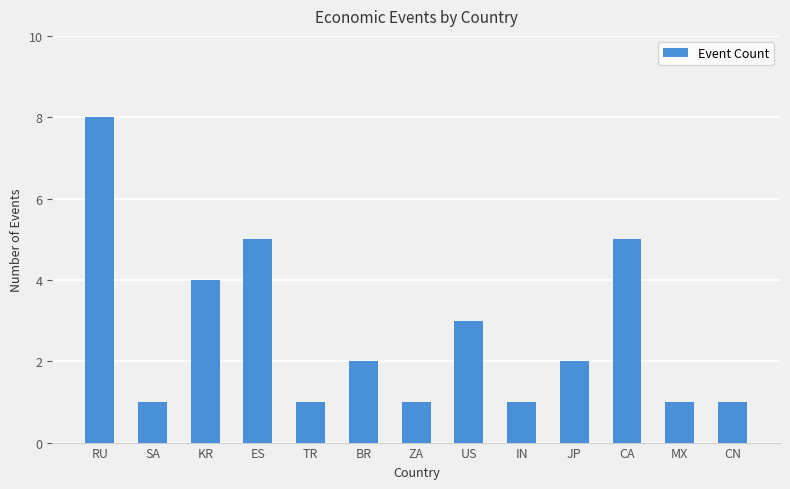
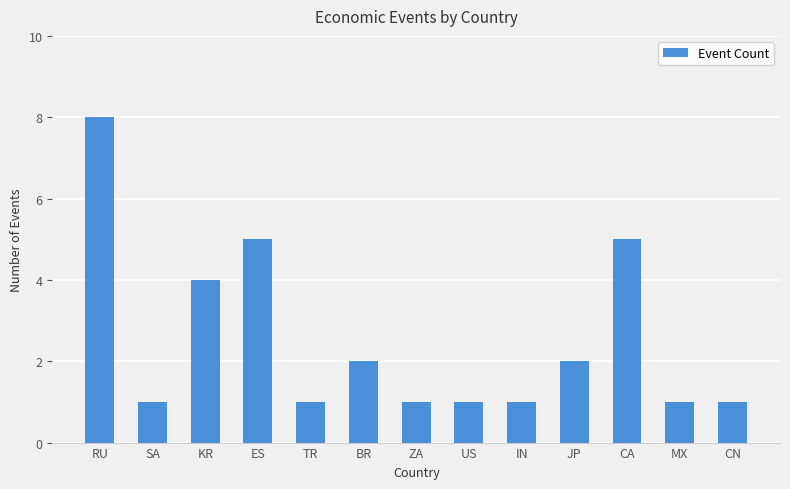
  {
    "RU": 8,
    "SA": 1,
    "KR": 4,
    "ES": 5,
    "TR": 1,
    "BR": 2,
    "ZA": 1,
-   "US": 3,
+   "US": 1,
    "IN": 1,
    "JP": 2,
    "CA": 5,
    "MX": 1,
    "CN": 1
  }
